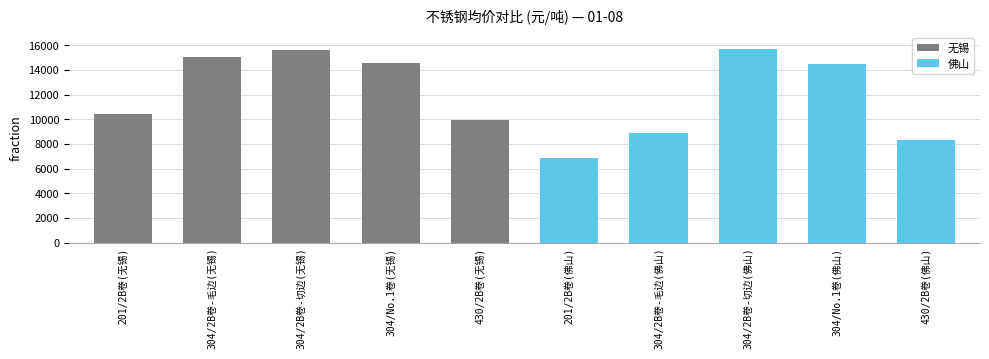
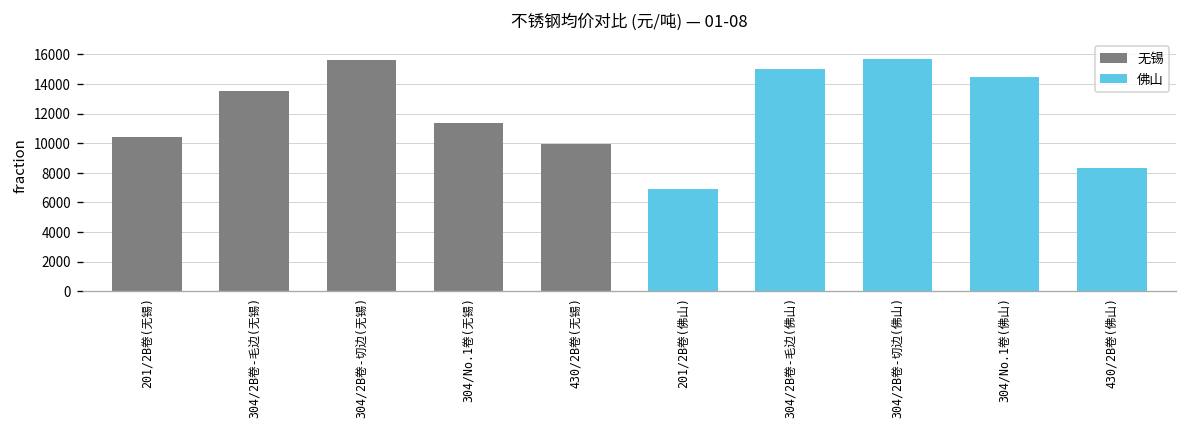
  {
    "201/2B卷(无锡)": 10400,
-   "304/2B卷-毛边(无锡)": 15100,
+   "304/2B卷-毛边(无锡)": 13500,
    "304/2B卷-切边(无锡)": 15600,
-   "304/No.1卷(无锡)": 14600,
+   "304/No.1卷(无锡)": 11400,
    "430/2B卷(无锡)": 10000,
    "201/2B卷(佛山)": 6900,
-   "304/2B卷-毛边(佛山)": 8900,
+   "304/2B卷-毛边(佛山)": 15000,
    "304/2B卷-切边(佛山)": 15700,
    "304/No.1卷(佛山)": 14500,
    "430/2B卷(佛山)": 8300
  }
